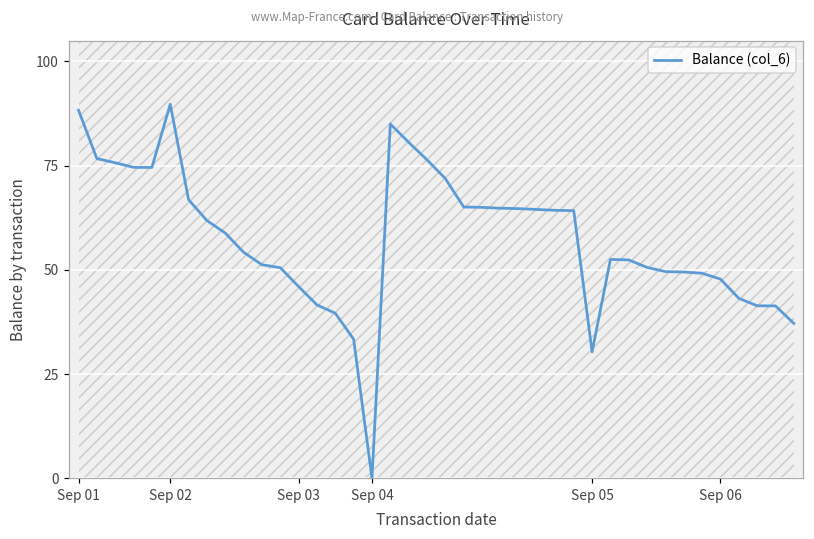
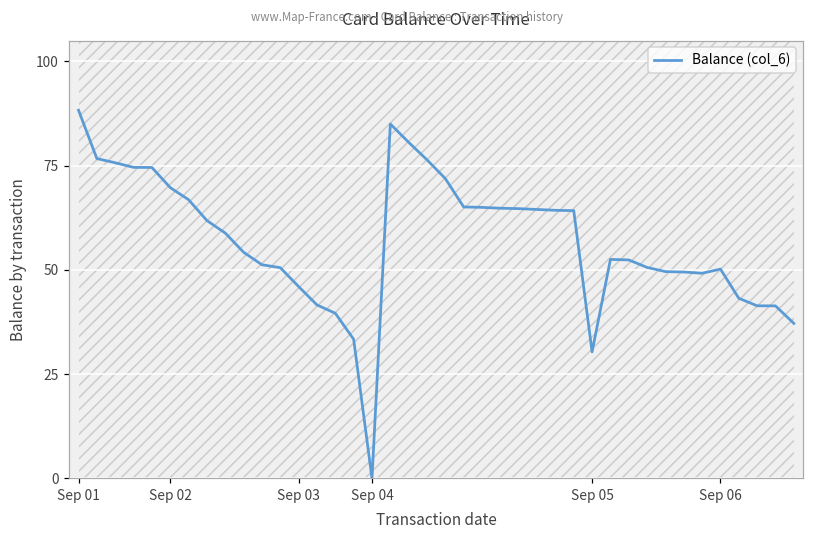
  {
    "Balance (col_6)": {
      "Sep 01": 88,
-     "Sep 02": 90,
+     "Sep 02": 70,
      "Sep 03": 46,
      "Sep 04": 0,
      "Sep 05": 30,
-     "Sep 06": 48
+     "Sep 06": 50
    }
  }
